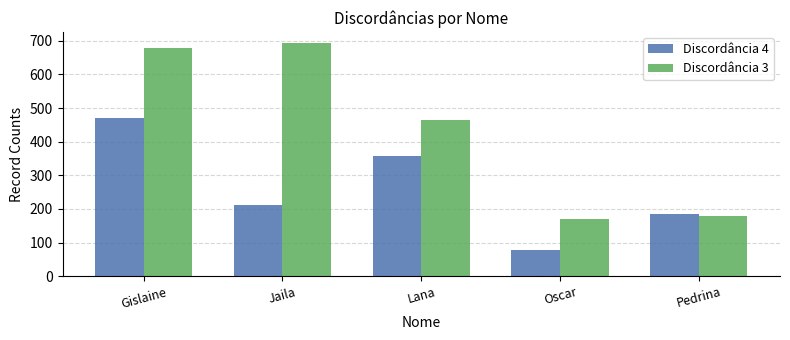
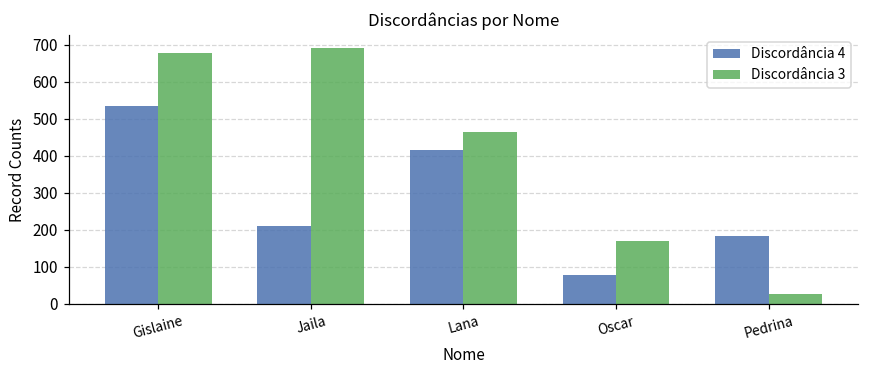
  {
    "Discordância 4": {
-     "Gislaine": 470,
+     "Gislaine": 530,
      "Jaila": 210,
-     "Lana": 360,
+     "Lana": 420,
      "Oscar": 80,
      "Pedrina": 180
    },
    "Discordância 3": {
      "Gislaine": 680,
      "Jaila": 690,
      "Lana": 470,
      "Oscar": 170,
-     "Pedrina": 180
+     "Pedrina": 30
    }
  }
